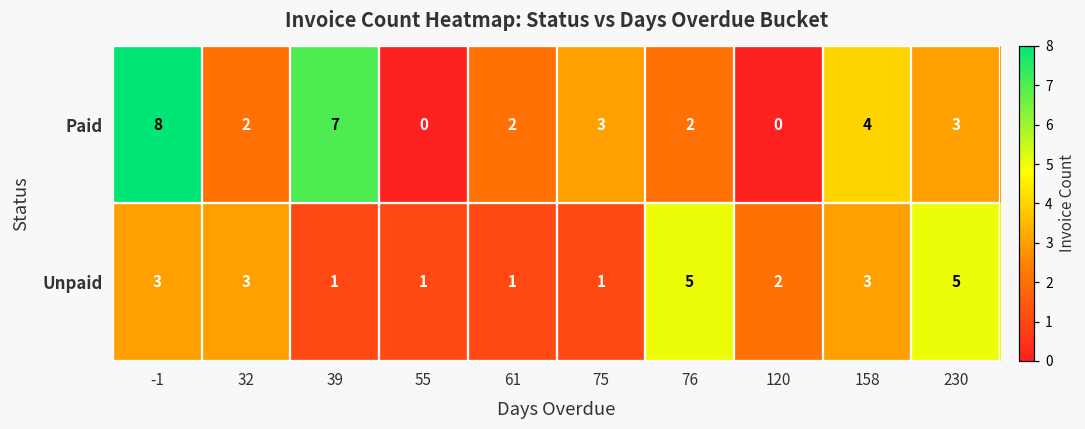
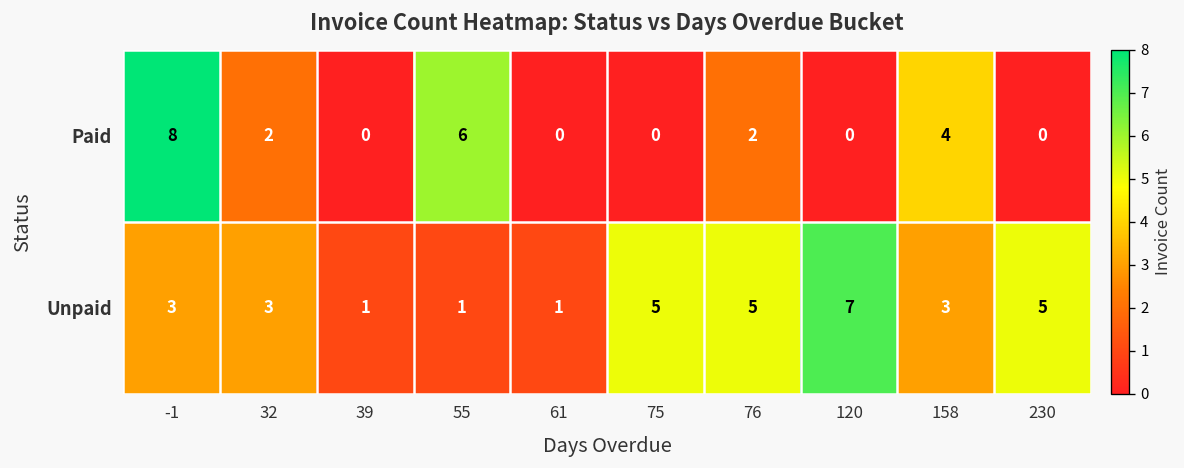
  {
    "Paid": {
      "-1": 8,
      "32": 2,
-     "39": 7,
-     "55": 0,
-     "61": 2,
-     "75": 3,
+     "39": 0,
+     "55": 6,
+     "61": 0,
+     "75": 0,
      "76": 2,
      "120": 0,
      "158": 4,
-     "230": 3
+     "230": 0
    },
    "Unpaid": {
      "-1": 3,
      "32": 3,
      "39": 1,
      "55": 1,
      "61": 1,
-     "75": 1,
+     "75": 5,
      "76": 5,
-     "120": 2,
+     "120": 7,
      "158": 3,
      "230": 5
    }
  }
